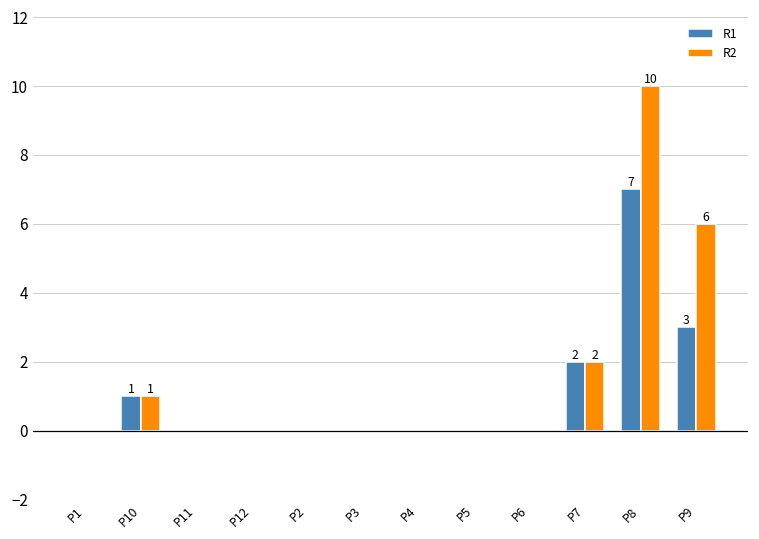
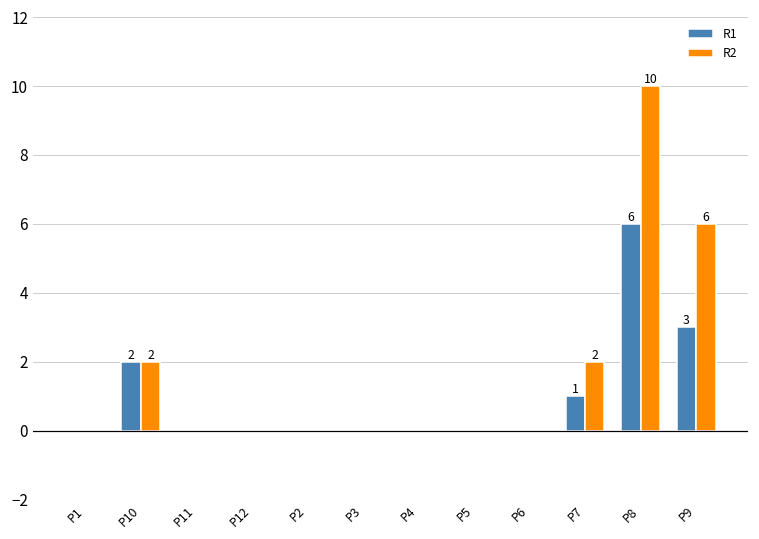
  {
    "R1": {
-     "P10": 1,
-     "P7": 2,
-     "P8": 7,
+     "P10": 2,
+     "P7": 1,
+     "P8": 6,
      "P9": 3
    },
    "R2": {
-     "P10": 1,
+     "P10": 2,
      "P7": 2,
      "P8": 10,
      "P9": 6
    }
  }
